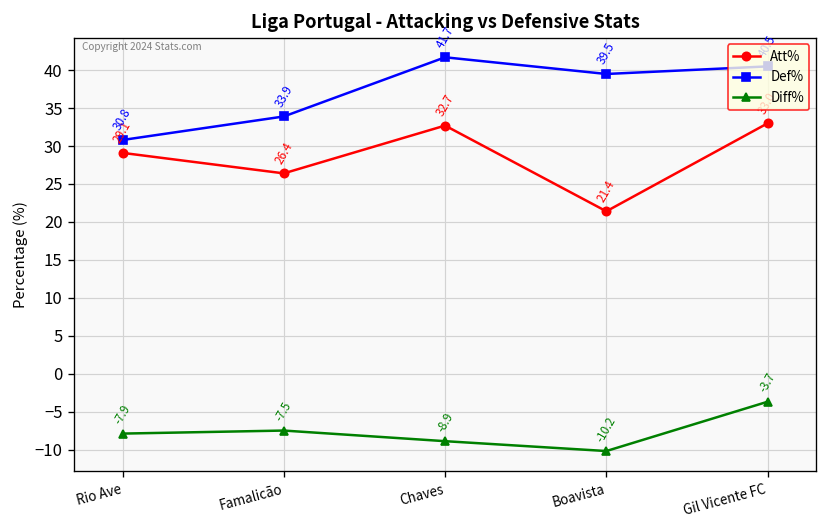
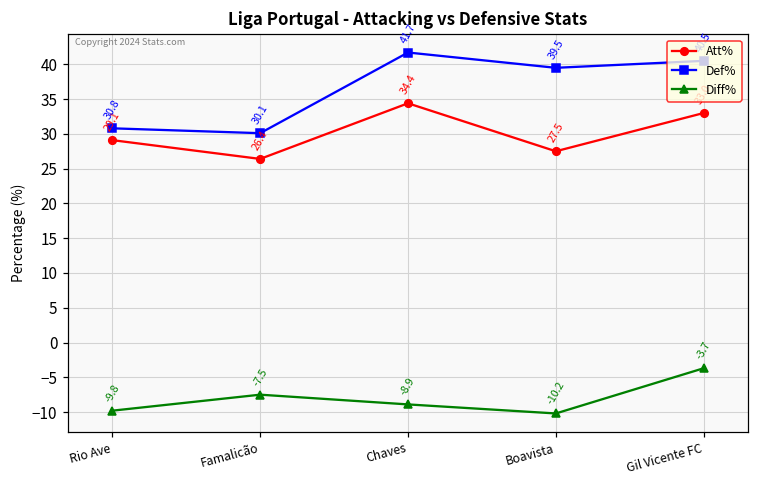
  {
    "Att%": {
-     "Chaves": 32.7,
-     "Boavista": 21.4
+     "Chaves": 34.4,
+     "Boavista": 27.5
    },
    "Def%": {
-     "Famalicão": 33.9,
+     "Famalicão": 30.1,
      "Chaves": 41.7,
      "Boavista": 39.5
    },
    "Diff%": {
-     "Rio Ave": -7.9,
+     "Rio Ave": -9.8,
      "Famalicão": -7.5,
      "Chaves": -8.9,
      "Boavista": -10.2,
      "Gil Vicente FC": -3.7
    }
  }
